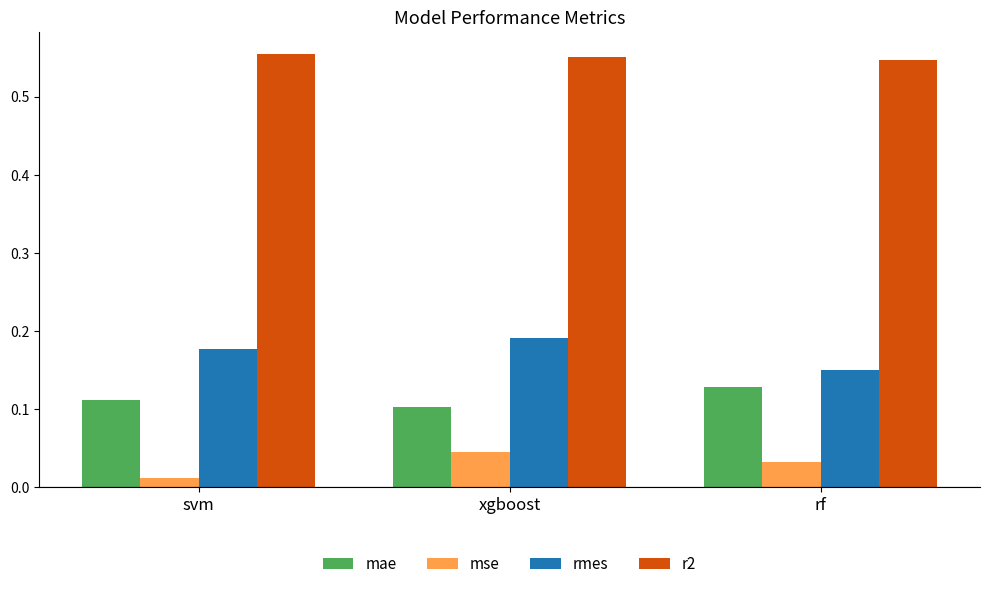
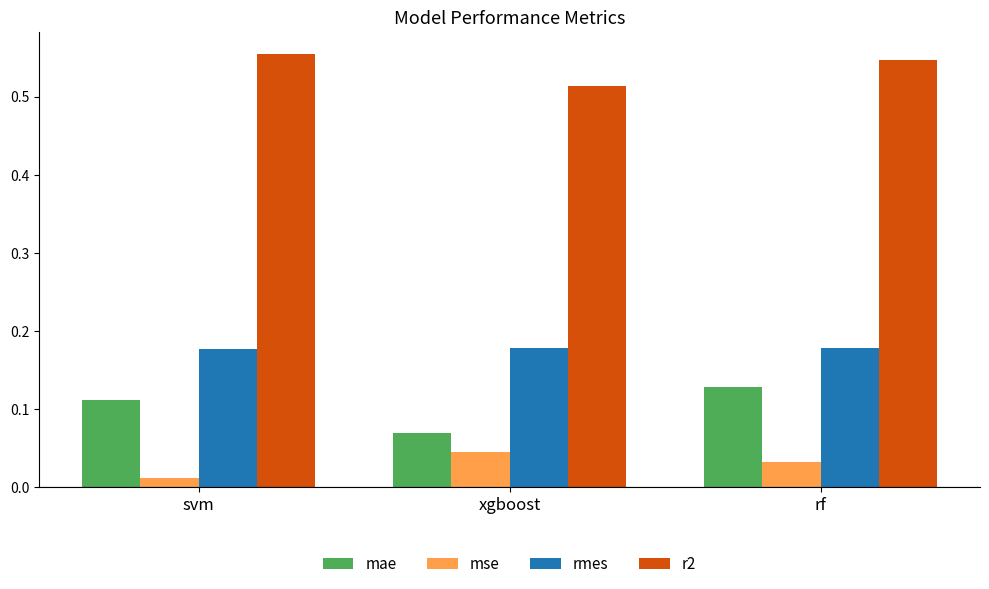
  {
    "mae": {
      "svm": 0.11,
-     "xgboost": 0.10,
+     "xgboost": 0.07,
      "rf": 0.13
    },
    "mse": {
      "svm": 0.01,
      "xgboost": 0.05,
      "rf": 0.03
    },
    "rmes": {
      "svm": 0.18,
-     "xgboost": 0.19,
-     "rf": 0.15
+     "xgboost": 0.18,
+     "rf": 0.18
    },
    "r2": {
      "svm": 0.55,
-     "xgboost": 0.55,
+     "xgboost": 0.51,
      "rf": 0.55
    }
  }
